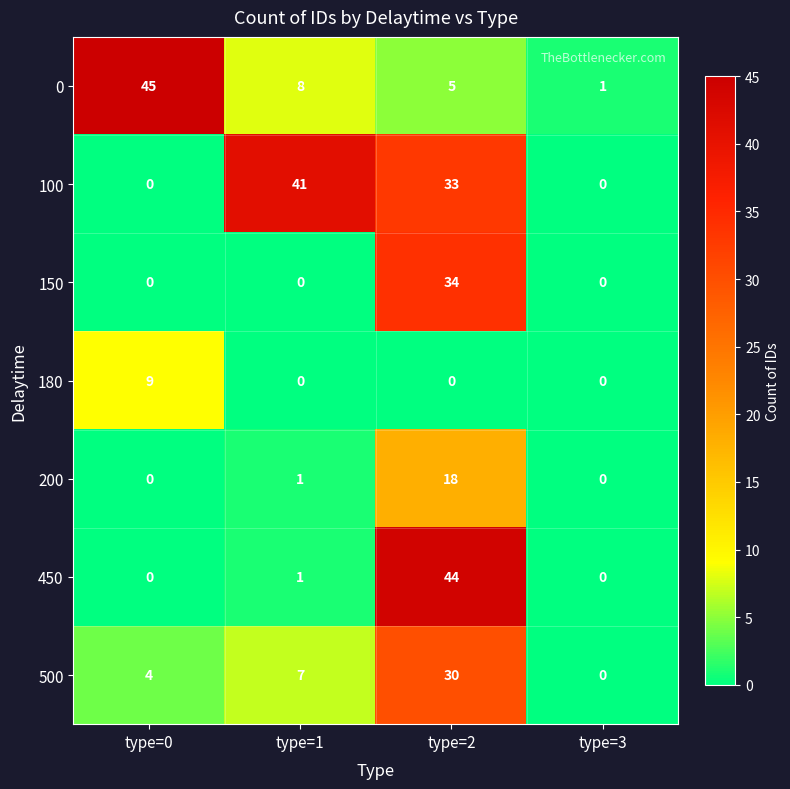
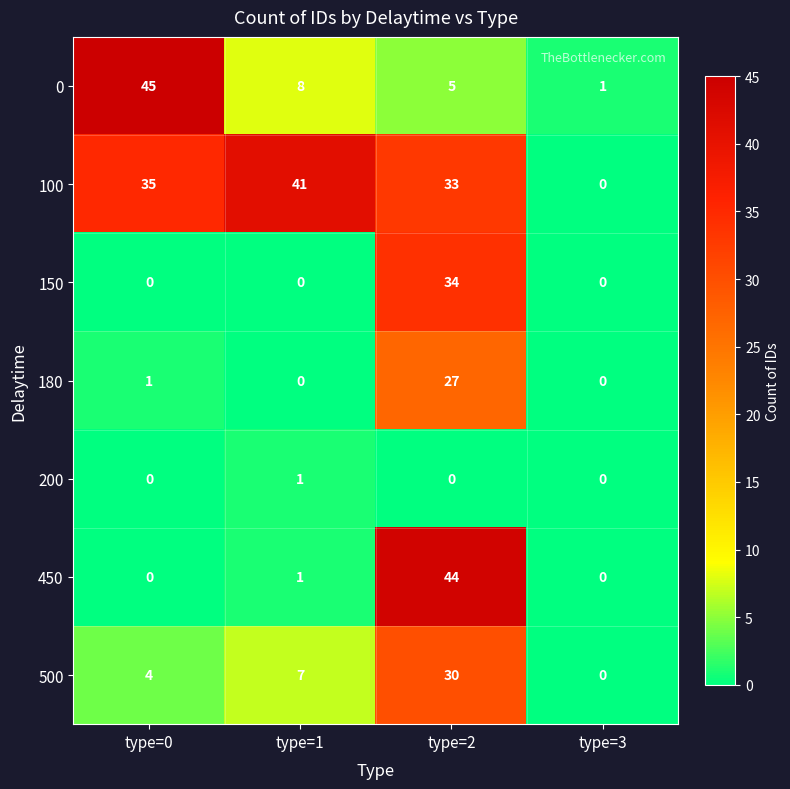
  {
    "0": {
      "type=0": 45,
      "type=1": 8,
      "type=2": 5
    },
    "100": {
-     "type=0": 0,
+     "type=0": 35,
      "type=1": 41,
      "type=2": 33,
      "type=3": 0
    },
    "150": {
      "type=0": 0,
      "type=1": 0,
      "type=2": 34,
      "type=3": 0
    },
    "180": {
-     "type=0": 9,
+     "type=0": 1,
      "type=1": 0,
-     "type=2": 0,
+     "type=2": 27,
      "type=3": 0
    },
    "200": {
      "type=0": 0,
      "type=1": 1,
-     "type=2": 18,
+     "type=2": 0,
      "type=3": 0
    },
    "450": {
      "type=0": 0,
      "type=1": 1,
      "type=2": 44,
      "type=3": 0
    },
    "500": {
      "type=0": 4,
      "type=1": 7,
      "type=2": 30,
      "type=3": 0
    }
  }
